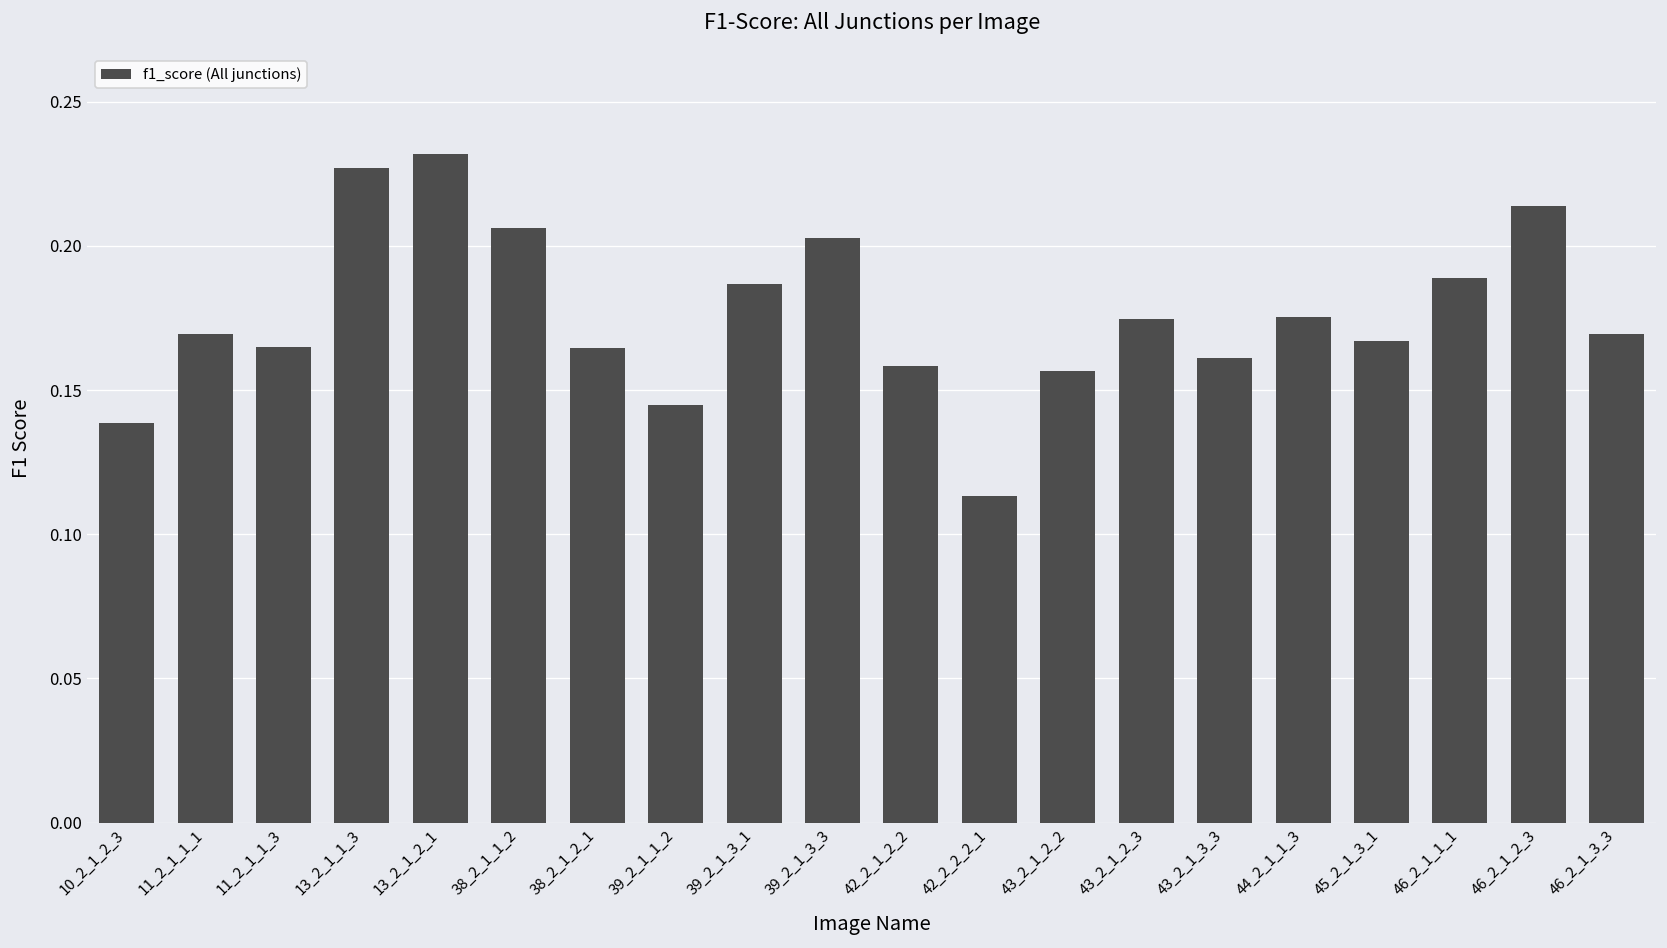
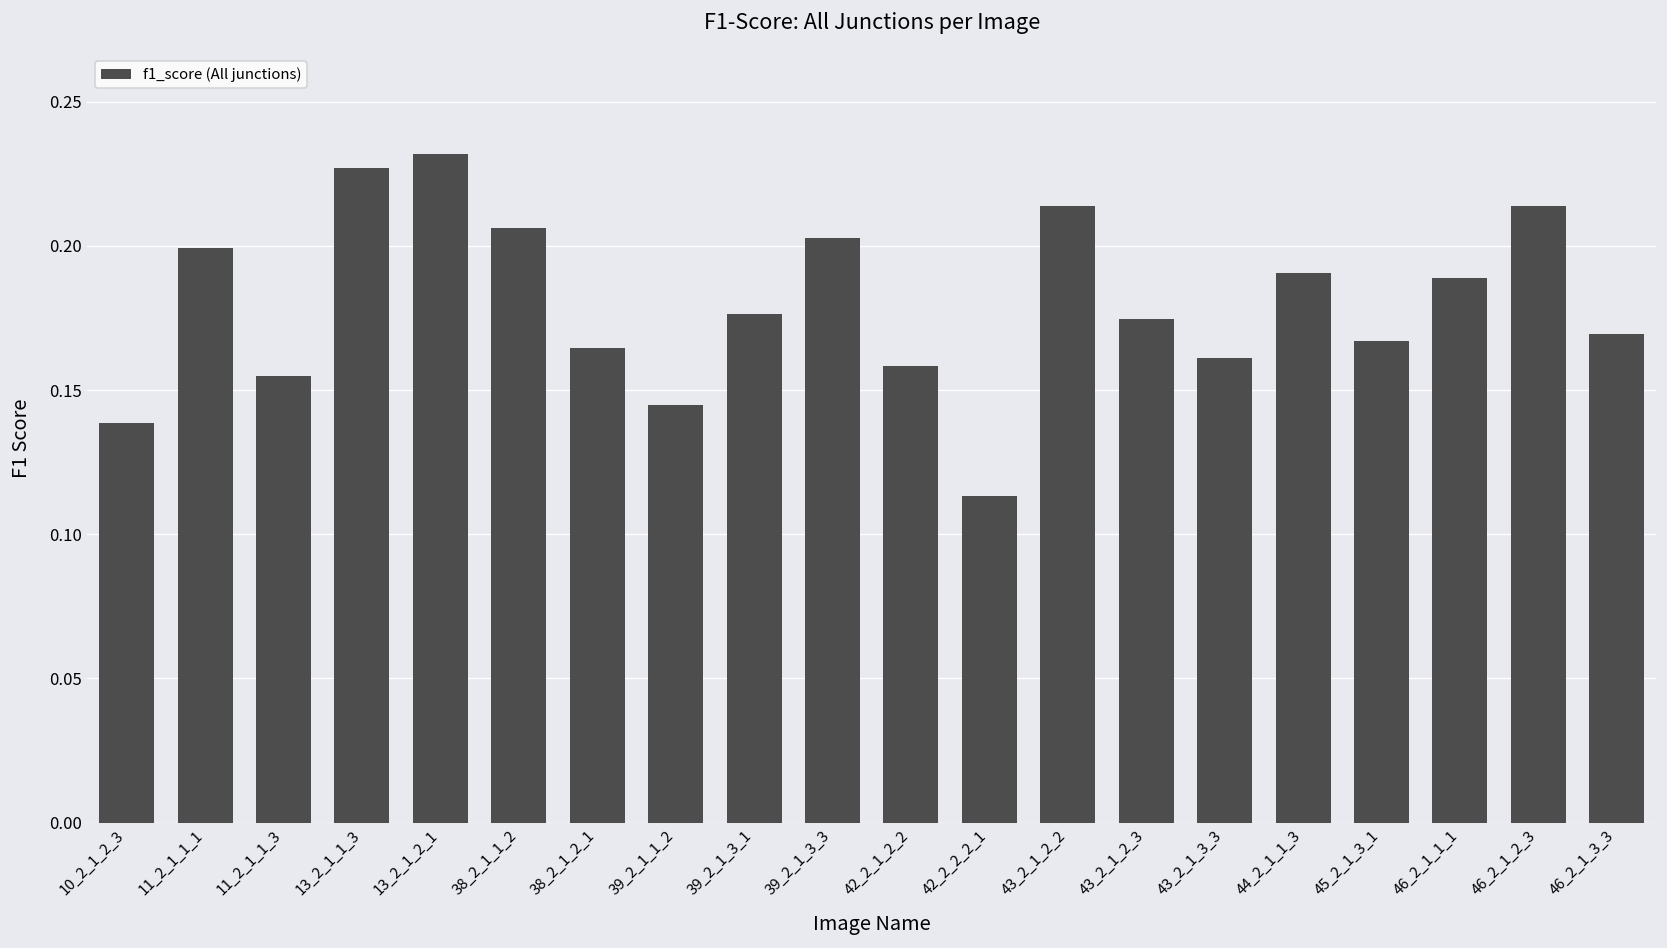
  {
    "10_2_1_2_3": 0.139,
-   "11_2_1_1_1": 0.170,
-   "11_2_1_1_3": 0.165,
+   "11_2_1_1_1": 0.199,
+   "11_2_1_1_3": 0.155,
    "13_2_1_1_3": 0.227,
    "13_2_1_2_1": 0.232,
    "38_2_1_1_2": 0.206,
    "38_2_1_2_1": 0.164,
    "39_2_1_1_2": 0.145,
-   "39_2_1_3_1": 0.187,
+   "39_2_1_3_1": 0.176,
    "39_2_1_3_3": 0.203,
    "42_2_1_2_2": 0.158,
    "42_2_2_2_1": 0.113,
-   "43_2_1_2_2": 0.157,
+   "43_2_1_2_2": 0.214,
    "43_2_1_2_3": 0.175,
    "43_2_1_3_3": 0.161,
-   "44_2_1_1_3": 0.175,
+   "44_2_1_1_3": 0.191,
    "45_2_1_3_1": 0.167,
    "46_2_1_1_1": 0.189,
    "46_2_1_2_3": 0.214,
    "46_2_1_3_3": 0.170
  }
